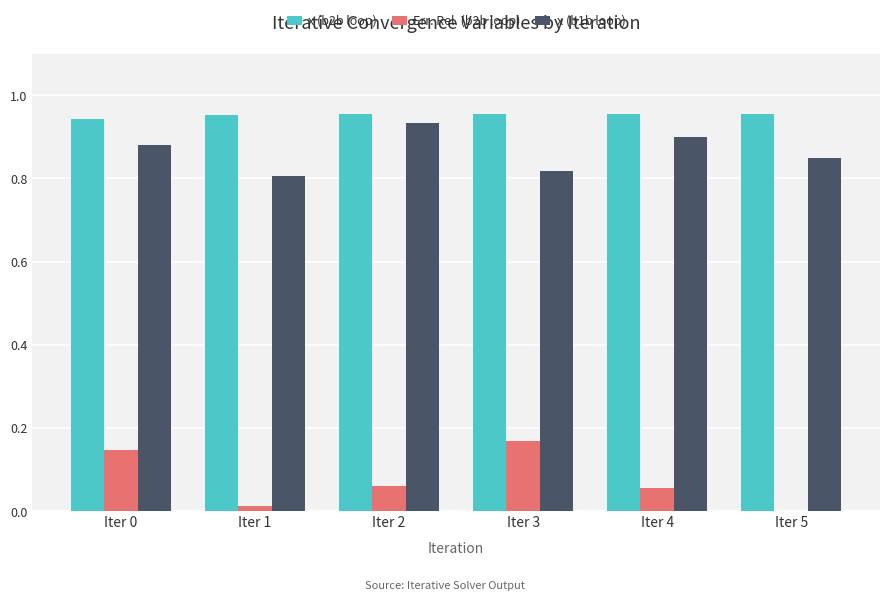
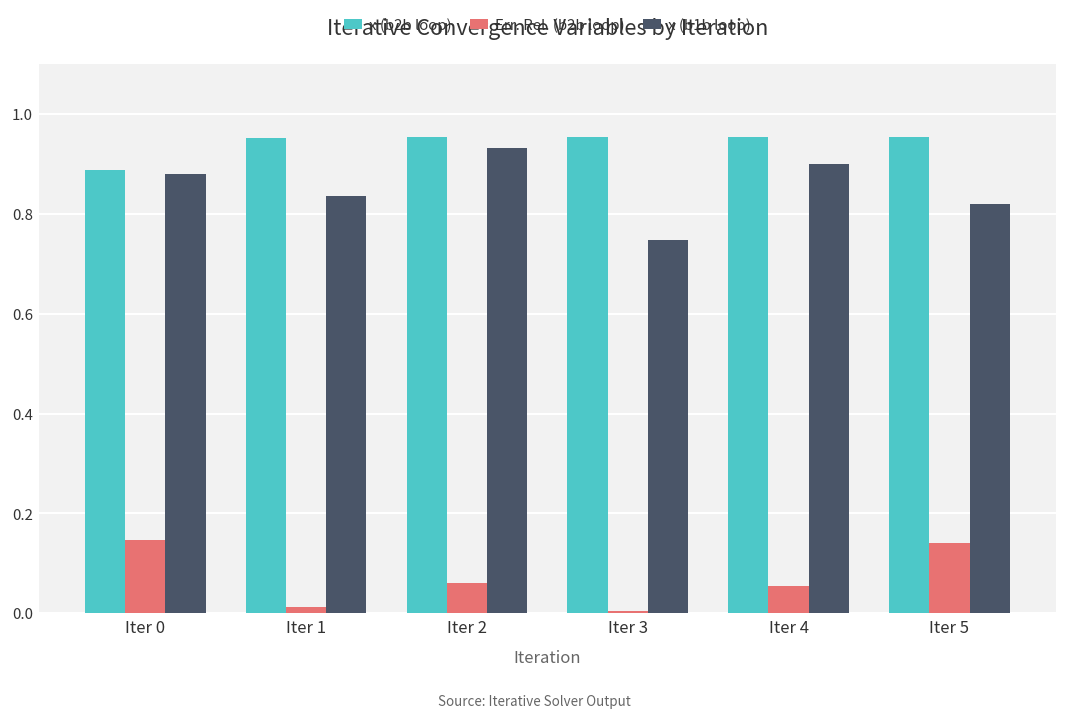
  {
    "x (b2b loop)": {
-     "Iter 0": 0.94,
+     "Iter 0": 0.89,
      "Iter 1": 0.95,
      "Iter 2": 0.95,
      "Iter 3": 0.95,
      "Iter 4": 0.95,
      "Iter 5": 0.95
    },
    "Err. Rel. (b2b loop)": {
      "Iter 0": 0.15,
      "Iter 1": 0.01,
      "Iter 2": 0.06,
-     "Iter 3": 0.17,
+     "Iter 3": 0.00,
      "Iter 4": 0.05,
-     "Iter 5": 0.00
+     "Iter 5": 0.14
    },
    "x (b1b loop)": {
      "Iter 0": 0.88,
-     "Iter 1": 0.81,
+     "Iter 1": 0.84,
      "Iter 2": 0.93,
-     "Iter 3": 0.82,
+     "Iter 3": 0.75,
      "Iter 4": 0.90,
-     "Iter 5": 0.85
+     "Iter 5": 0.82
    }
  }
